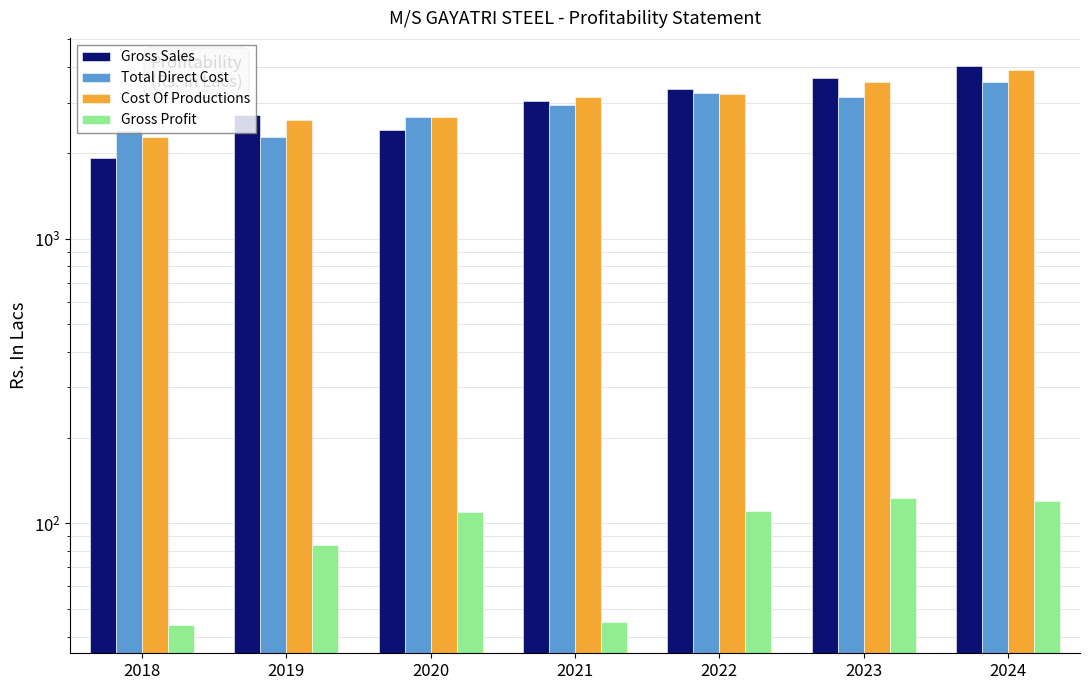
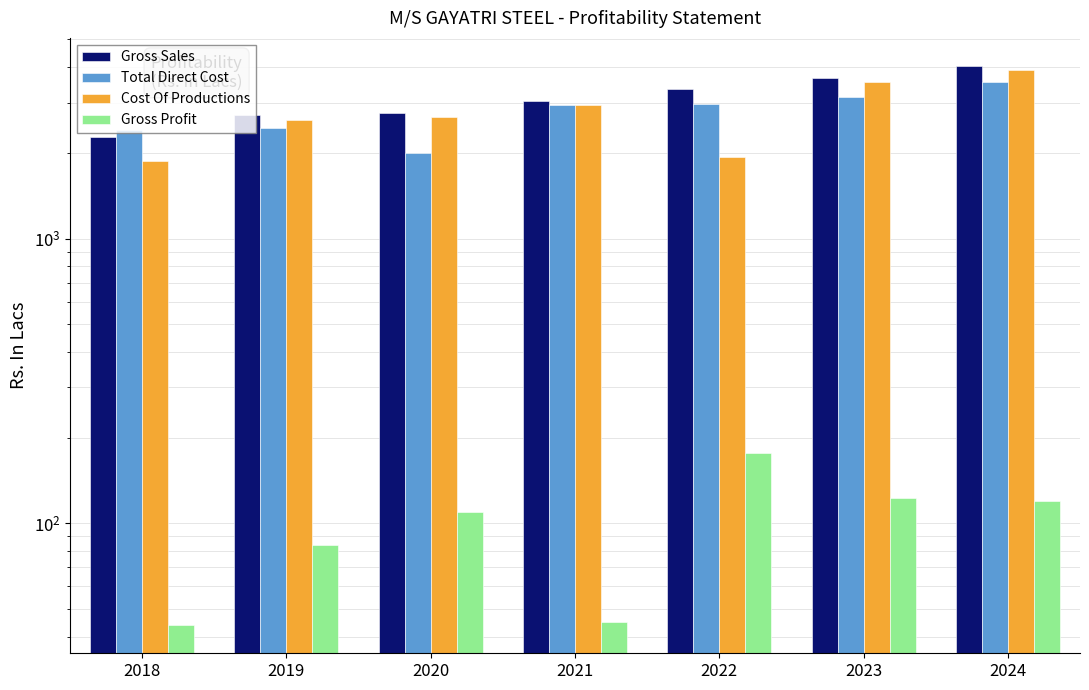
  {
    "Gross Sales": {
-     "2018": 1900,
-     "2020": 2400,
+     "2018": 2300,
+     "2020": 2800,
      "2021": 3000,
      "2022": 3300,
      "2023": 3700,
      "2024": 4000
    },
    "Total Direct Cost": {
-     "2019": 2300,
-     "2020": 2700,
+     "2019": 2400,
+     "2020": 2000,
      "2021": 2900,
-     "2022": 3200,
+     "2022": 3000,
      "2023": 3100,
      "2024": 3500
    },
    "Cost Of Productions": {
-     "2018": 2300,
+     "2018": 1900,
      "2019": 2600,
      "2020": 2700,
-     "2021": 3100,
-     "2022": 3200,
+     "2021": 2900,
+     "2022": 1900,
      "2023": 3600,
      "2024": 3900
    },
    "Gross Profit": {
      "2018": 44,
      "2019": 84,
      "2020": 109,
      "2021": 45,
-     "2022": 111,
+     "2022": 180,
      "2023": 123,
      "2024": 120
    }
  }
